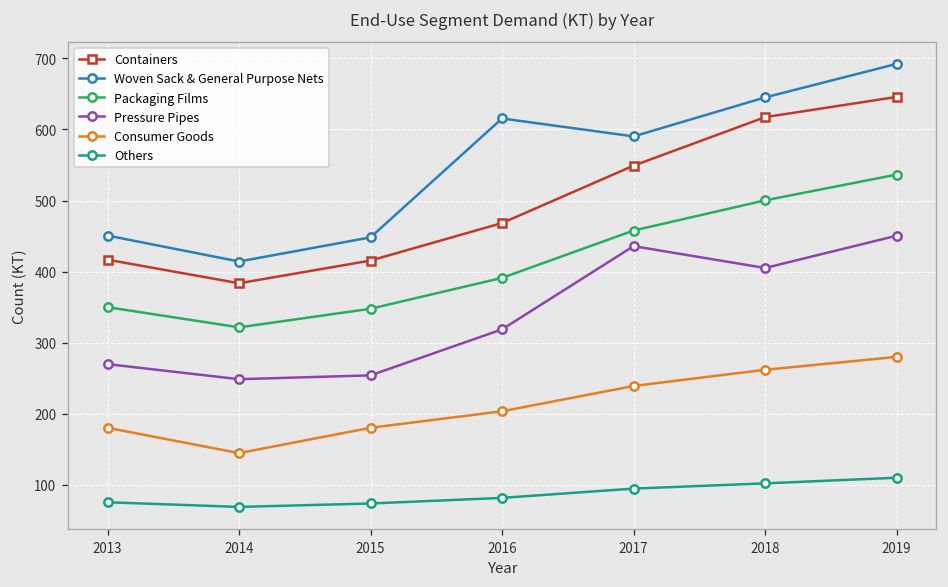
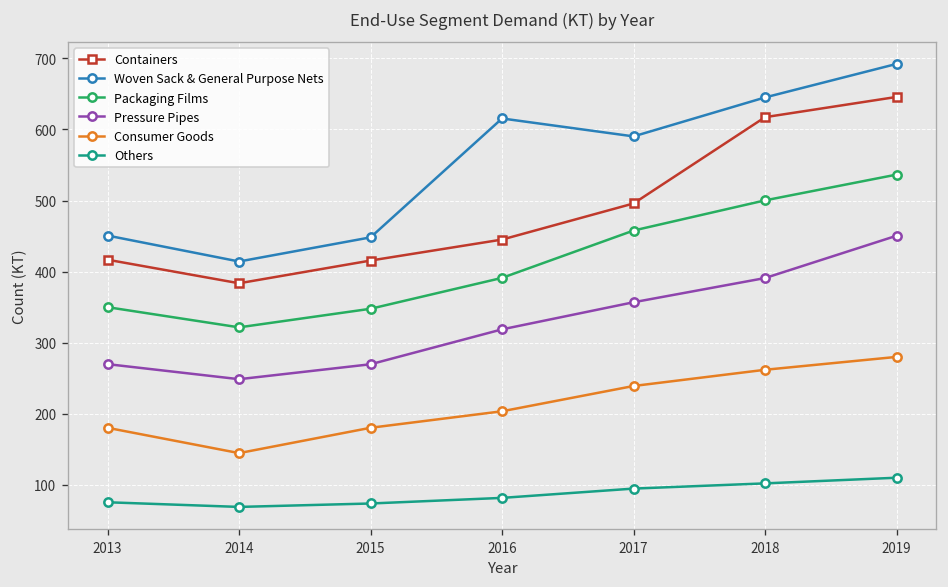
  {
    "Containers": {
      "2013": 420,
      "2014": 380,
      "2015": 420,
-     "2016": 470,
-     "2017": 550,
+     "2016": 450,
+     "2017": 500,
      "2018": 620,
      "2019": 650
    },
    "Woven Sack & General Purpose Nets": {
      "2013": 450,
      "2014": 410,
      "2015": 450,
      "2016": 620,
      "2017": 590,
      "2018": 650,
      "2019": 690
    },
    "Pressure Pipes": {
      "2013": 270,
      "2014": 250,
-     "2015": 250,
+     "2015": 270,
      "2016": 320,
-     "2017": 440,
-     "2018": 410,
+     "2017": 360,
+     "2018": 390,
      "2019": 450
    },
    "Consumer Goods": {
      "2013": 180,
      "2014": 140,
      "2015": 180,
      "2016": 200,
      "2017": 240,
      "2018": 260,
      "2019": 280
    }
  }
